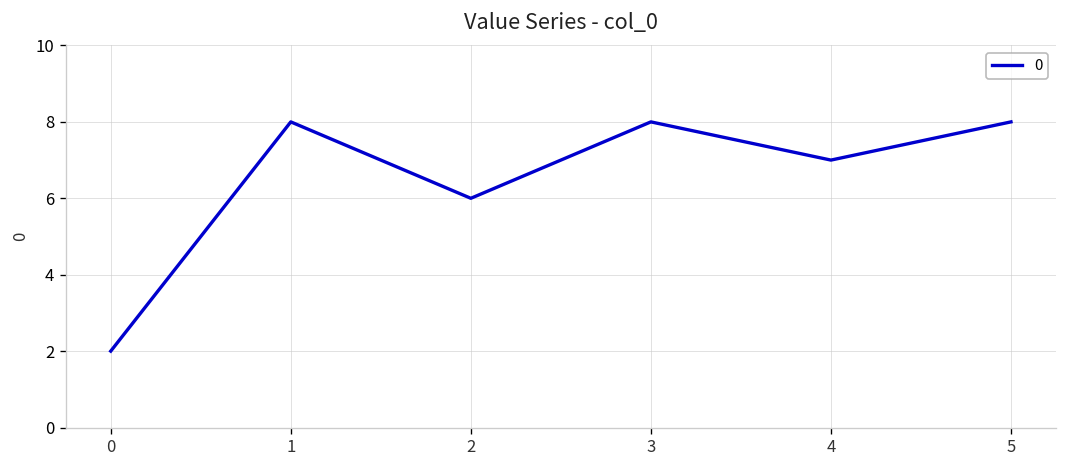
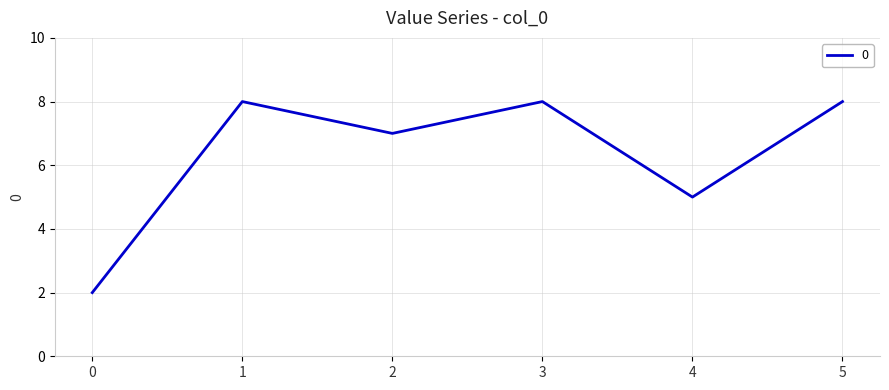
  {
    "0": 2,
    "1": 8,
-   "2": 6,
+   "2": 7,
    "3": 8,
-   "4": 7,
+   "4": 5,
    "5": 8
  }
